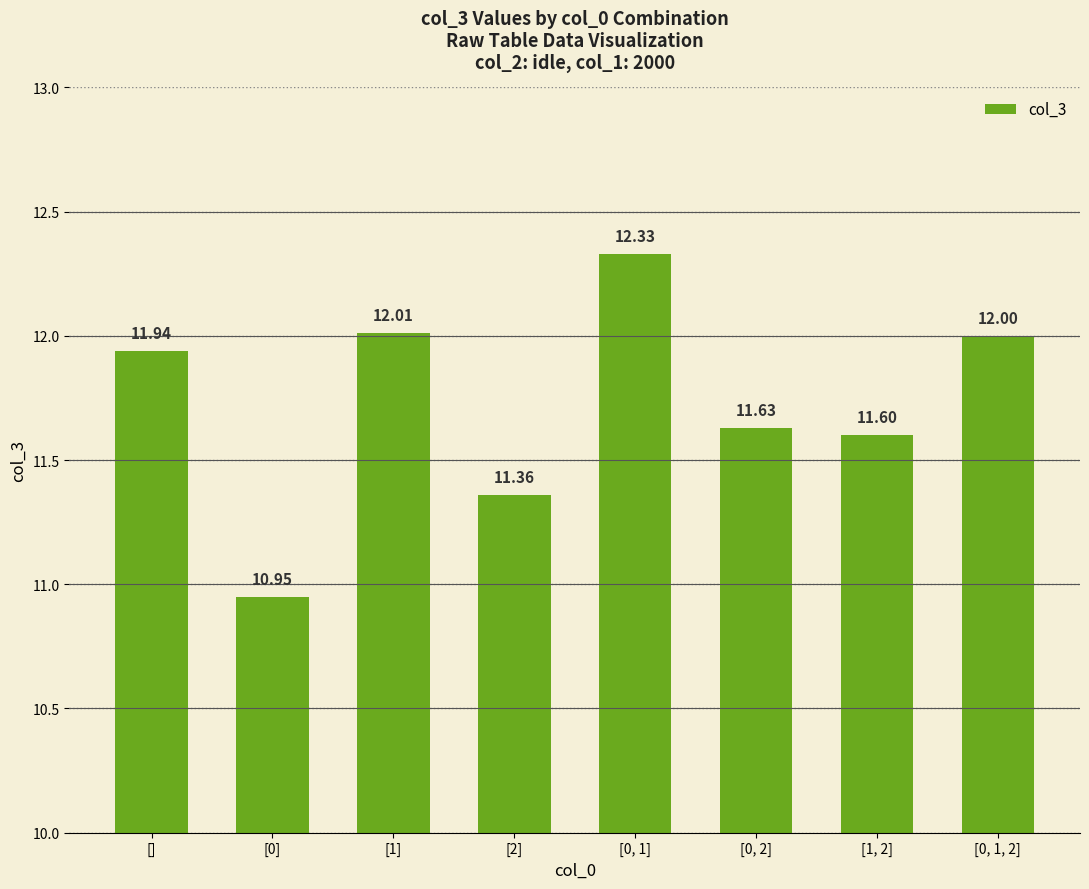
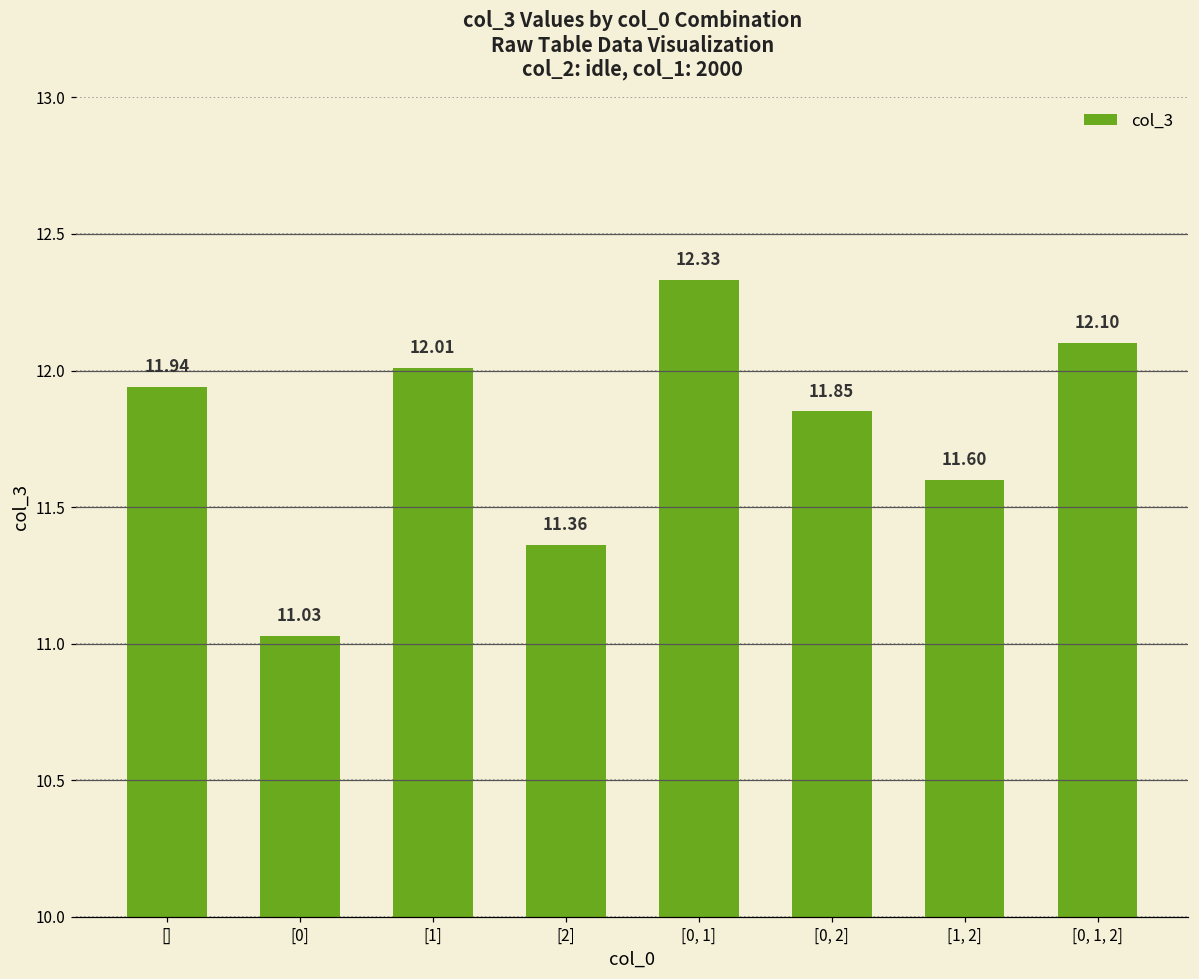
  {
    "[]": 11.94,
-   "[0]": 10.95,
+   "[0]": 11.03,
    "[1]": 12.01,
    "[2]": 11.36,
    "[0, 1]": 12.33,
-   "[0, 2]": 11.63,
+   "[0, 2]": 11.85,
    "[1, 2]": 11.60,
-   "[0, 1, 2]": 12.00
+   "[0, 1, 2]": 12.10
  }
